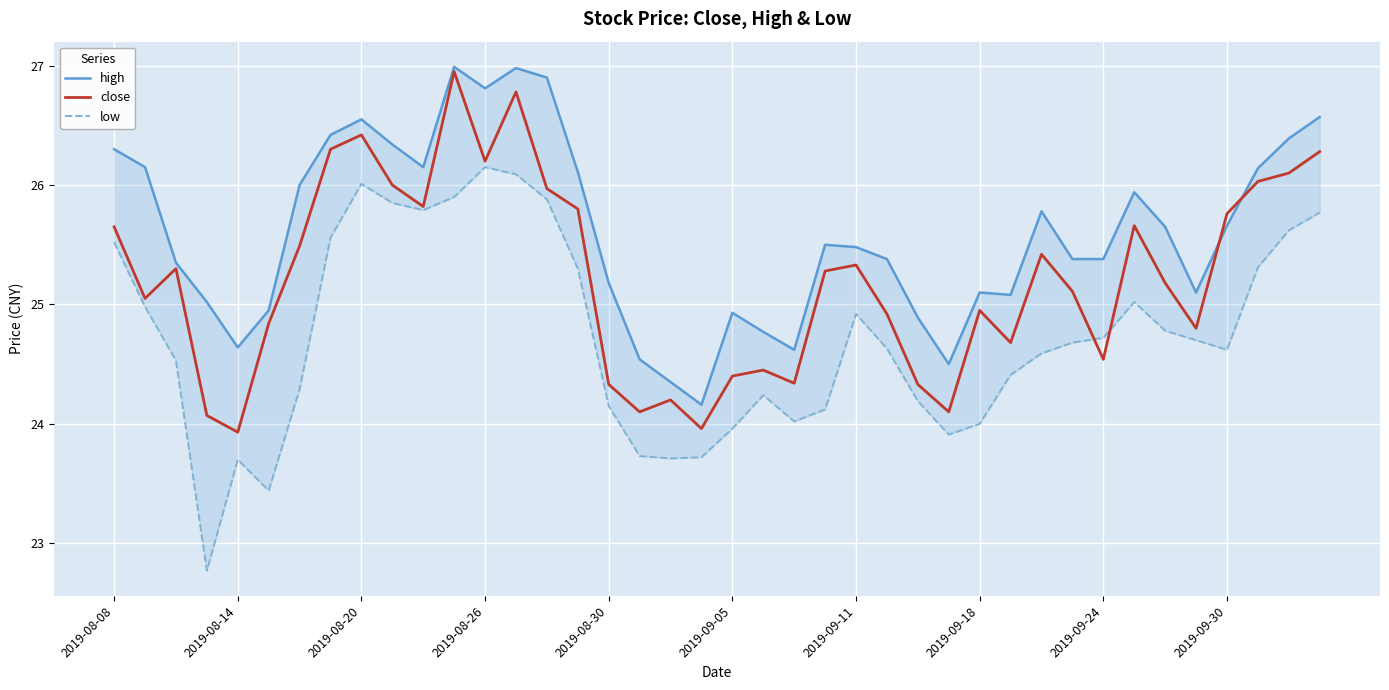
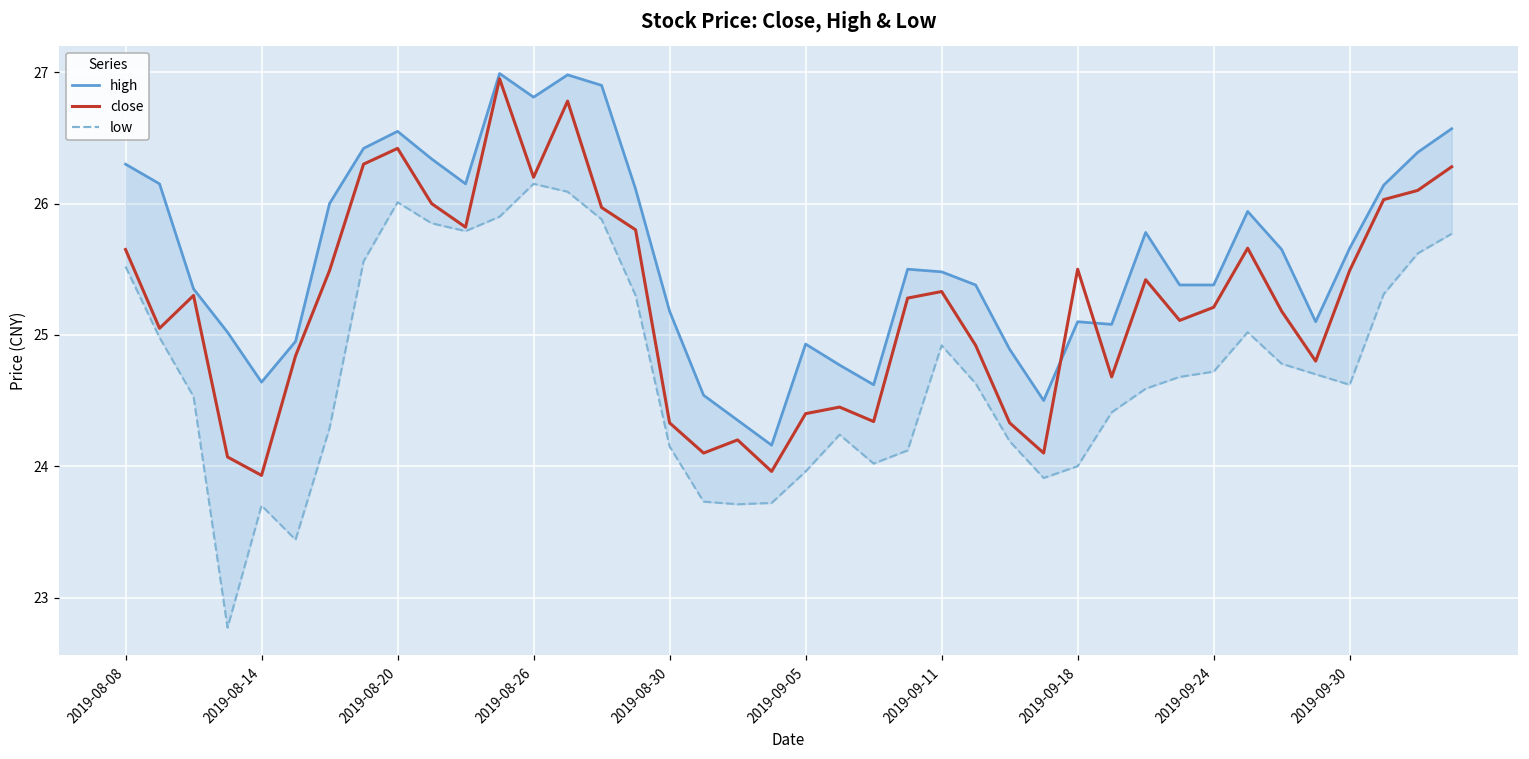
  {
    "close": {
      "2019-08-08": 25.65,
      "2019-08-14": 23.93,
      "2019-08-20": 26.42,
      "2019-08-26": 26.20,
      "2019-08-30": 24.33,
      "2019-09-05": 24.40,
      "2019-09-11": 25.33,
-     "2019-09-18": 24.95,
-     "2019-09-24": 24.54,
-     "2019-09-30": 25.76
+     "2019-09-18": 25.50,
+     "2019-09-24": 25.21,
+     "2019-09-30": 25.49
    }
  }
